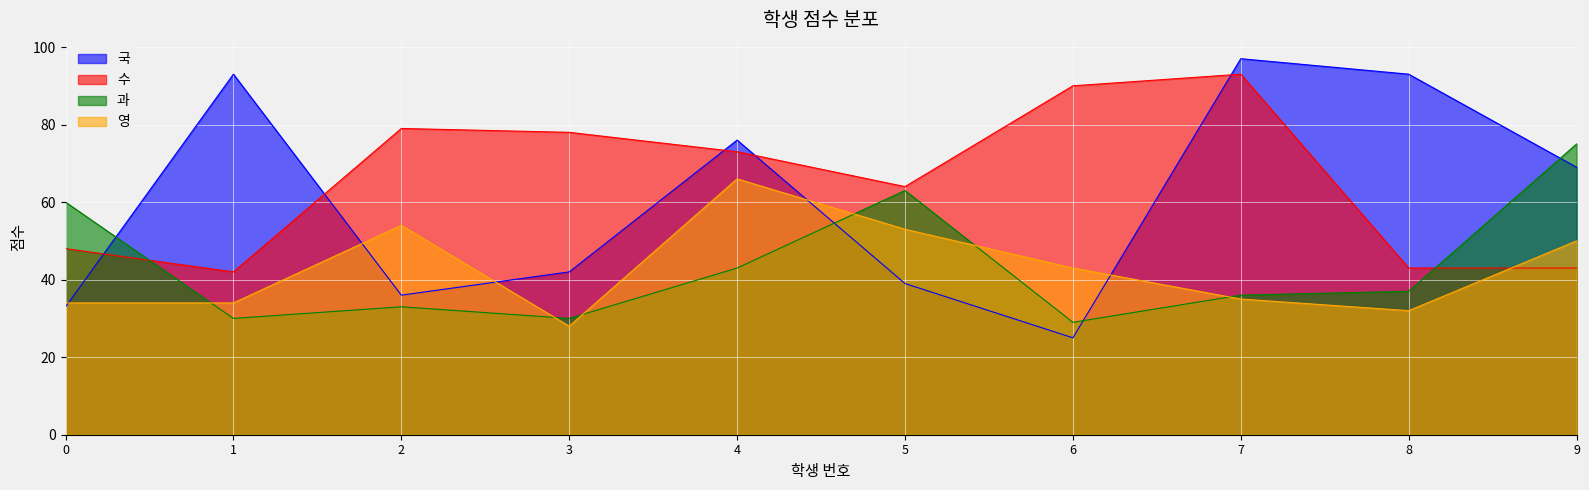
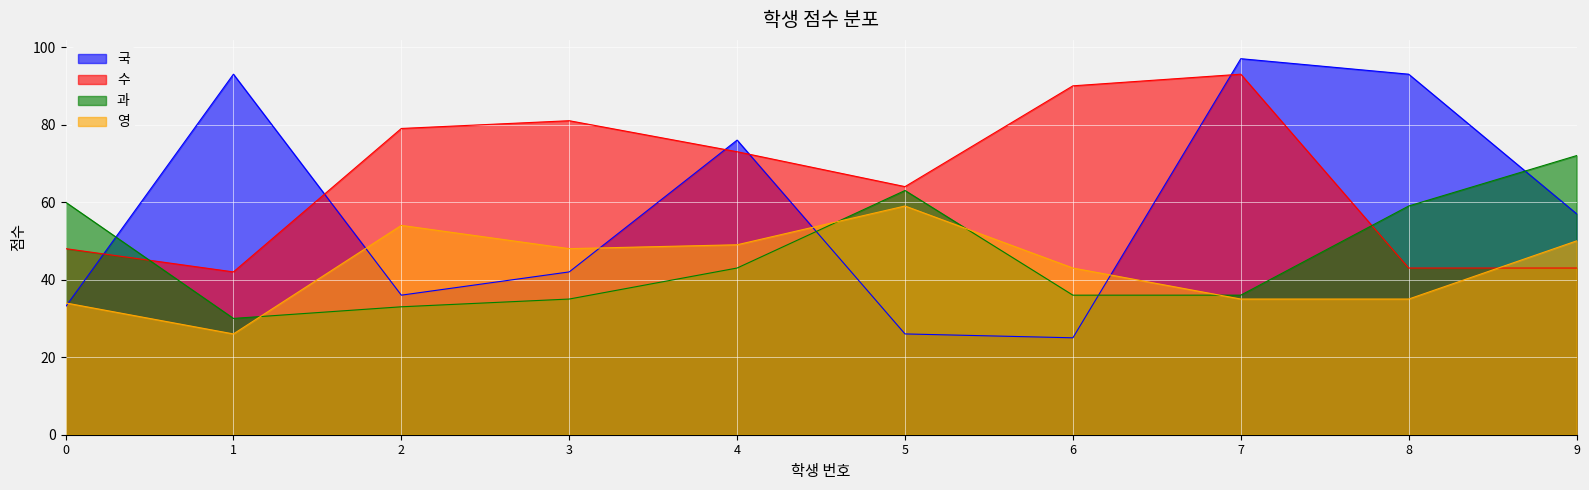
  {
    "국": {
      "0": 33,
      "1": 93,
      "2": 36,
      "3": 42,
      "4": 76,
-     "5": 39,
+     "5": 26,
      "6": 25,
      "7": 97,
      "8": 93,
-     "9": 69
+     "9": 57
    },
    "수": {
      "0": 48,
      "1": 42,
      "2": 79,
-     "3": 78,
+     "3": 81,
      "4": 73,
      "5": 64,
      "6": 90,
      "7": 93,
      "8": 43,
      "9": 43
    },
    "과": {
      "0": 60,
      "1": 30,
      "2": 33,
-     "3": 30,
+     "3": 35,
      "4": 43,
      "5": 63,
-     "6": 29,
+     "6": 36,
      "7": 36,
-     "8": 37,
-     "9": 75
+     "8": 59,
+     "9": 72
    },
    "영": {
      "0": 34,
-     "1": 34,
+     "1": 26,
      "2": 54,
-     "3": 28,
-     "4": 66,
-     "5": 53,
+     "3": 48,
+     "4": 49,
+     "5": 59,
      "6": 43,
      "7": 35,
-     "8": 32,
+     "8": 35,
      "9": 50
    }
  }
